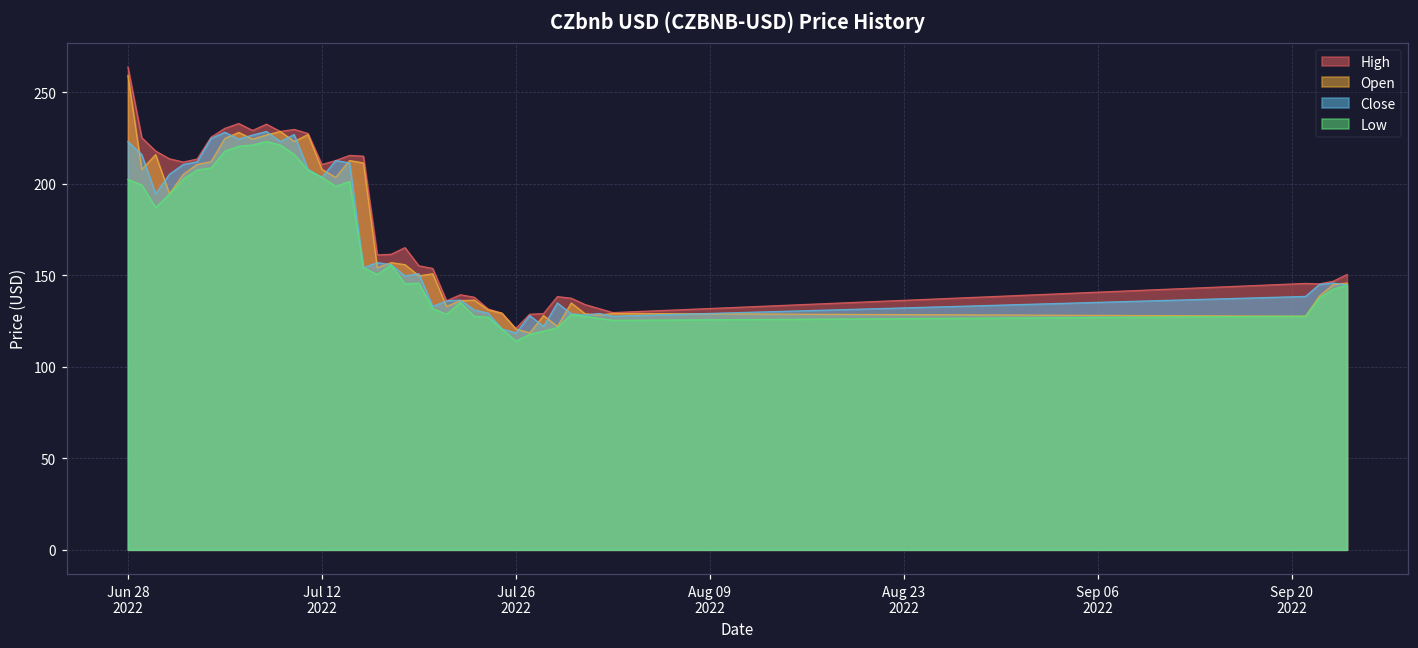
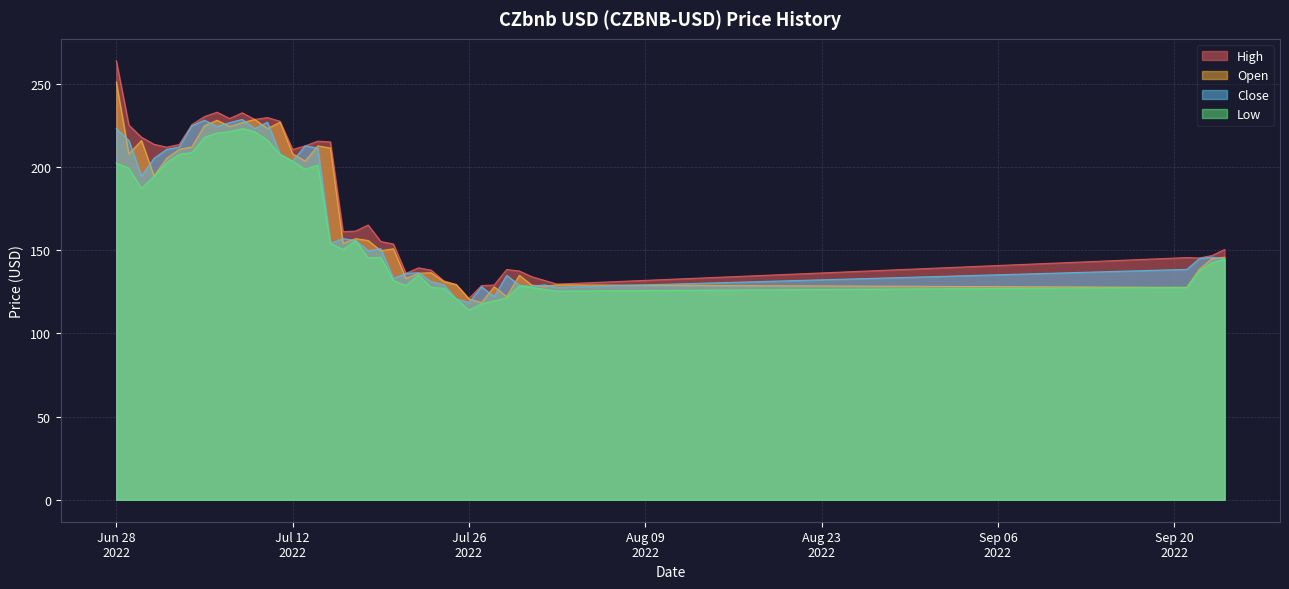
  {
    "High": {
      "Jun 28 2022": 264,
      "Jul 12 2022": 211
    },
    "Open": {
-     "Jun 28 2022": 259,
+     "Jun 28 2022": 251,
      "Jul 12 2022": 208
    },
    "Close": {
      "Jun 28 2022": 223,
      "Jul 26 2022": 119
    },
    "Low": {
      "Jun 28 2022": 202,
      "Jul 26 2022": 114
    }
  }
